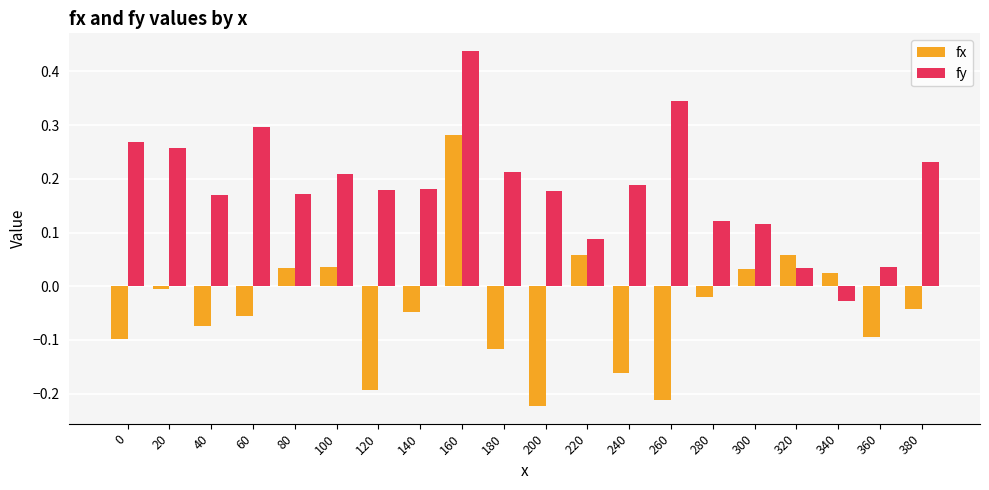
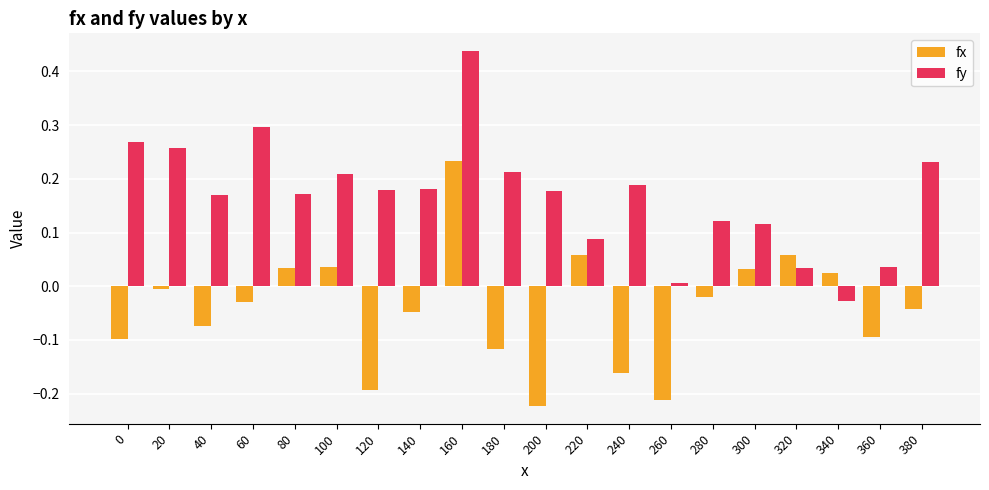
  {
    "fx": {
      "0": -0.10,
      "20": -0.01,
      "40": -0.07,
-     "60": -0.06,
+     "60": -0.03,
      "80": 0.03,
      "100": 0.03,
      "120": -0.19,
      "140": -0.05,
-     "160": 0.28,
+     "160": 0.23,
      "180": -0.12,
      "200": -0.22,
      "220": 0.06,
      "240": -0.16,
      "260": -0.21,
      "280": -0.02,
      "300": 0.03,
      "320": 0.06,
      "340": 0.02,
      "360": -0.09,
      "380": -0.04
    },
    "fy": {
      "0": 0.27,
      "20": 0.26,
      "40": 0.17,
      "60": 0.30,
      "80": 0.17,
      "100": 0.21,
      "120": 0.18,
      "140": 0.18,
      "160": 0.44,
      "180": 0.21,
      "200": 0.18,
      "220": 0.09,
      "240": 0.19,
-     "260": 0.35,
+     "260": 0.01,
      "280": 0.12,
      "300": 0.12,
      "320": 0.03,
      "340": -0.03,
      "360": 0.04,
      "380": 0.23
    }
  }
